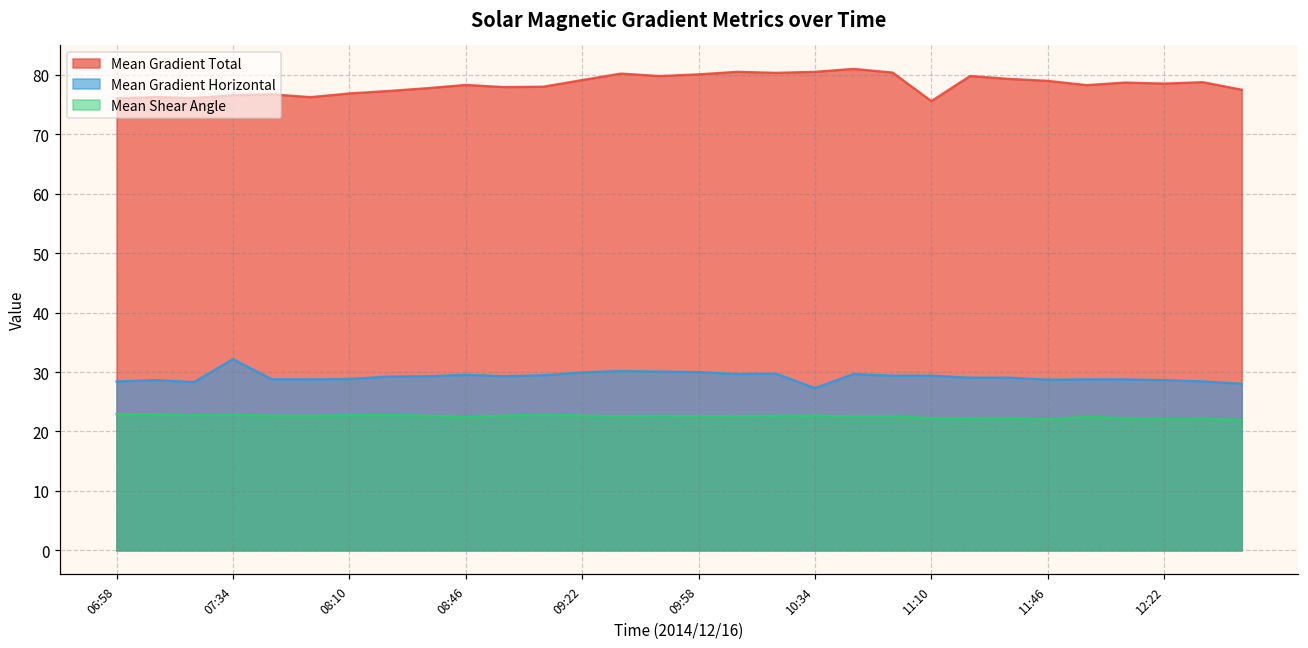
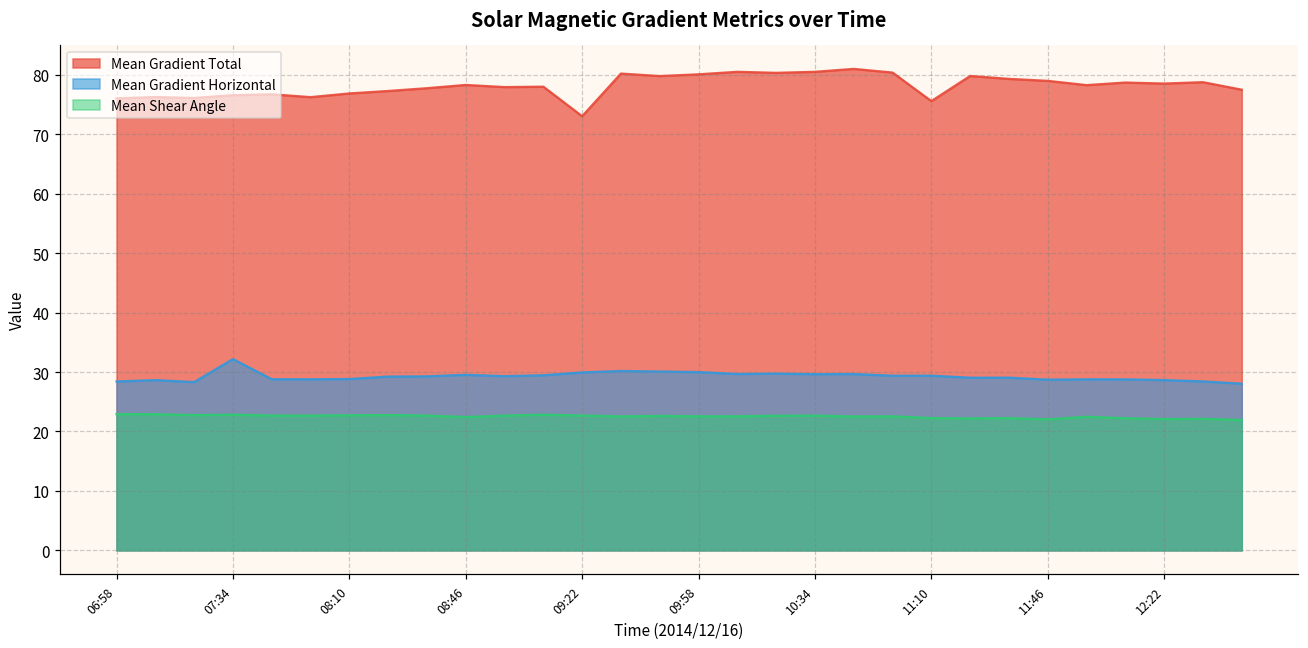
  {
    "Mean Gradient Total": {
      "08:10": 77,
      "08:46": 78,
-     "09:22": 79,
+     "09:22": 73,
      "09:58": 80,
      "10:34": 80,
      "11:10": 76,
      "11:46": 79,
      "12:22": 79
    },
    "Mean Gradient Horizontal": {
      "06:58": 28,
      "07:34": 32,
      "08:10": 29,
      "08:46": 30,
      "09:22": 30,
      "09:58": 30,
-     "10:34": 27,
+     "10:34": 30,
      "11:10": 29,
      "11:46": 29,
      "12:22": 29
    },
    "Mean Shear Angle": {
      "06:58": 23,
      "07:34": 23,
      "08:10": 23,
      "08:46": 22,
      "09:22": 23,
      "09:58": 23,
      "10:34": 23,
      "11:10": 22,
      "11:46": 22,
      "12:22": 22
    }
  }
